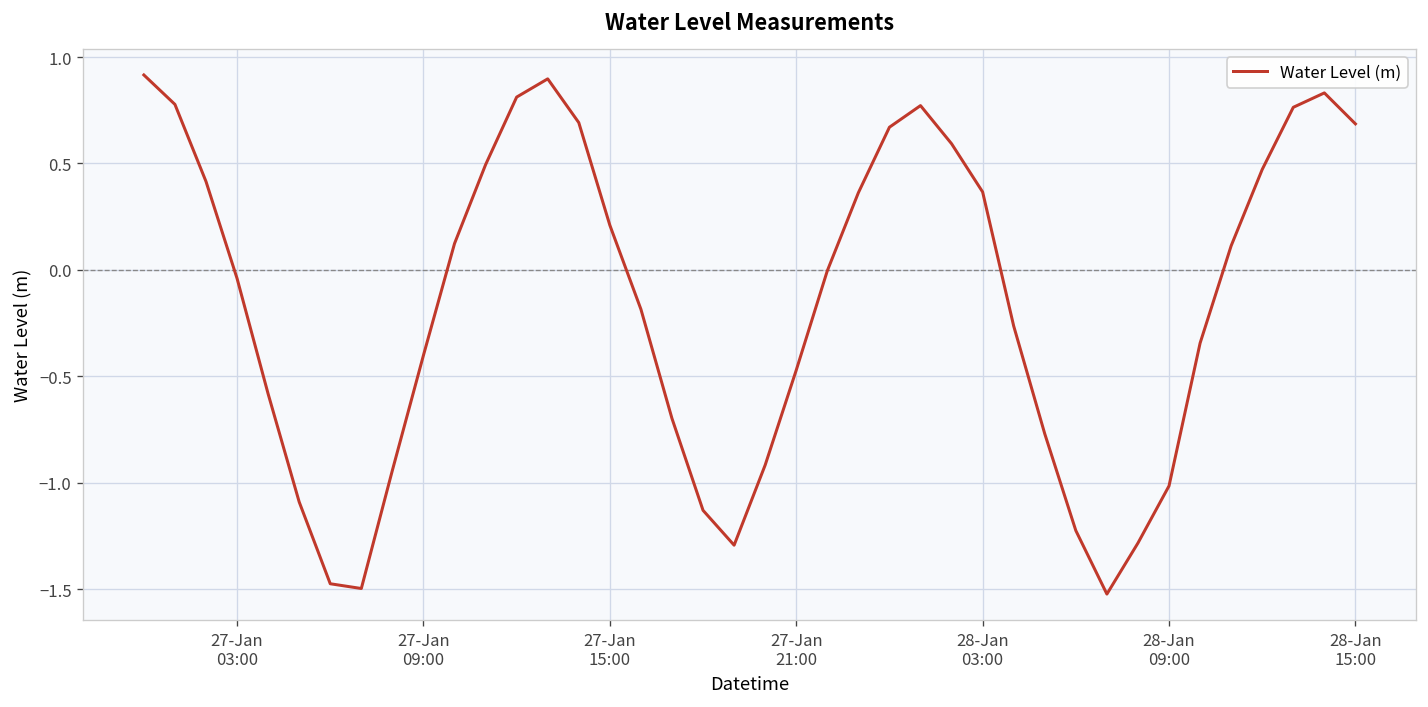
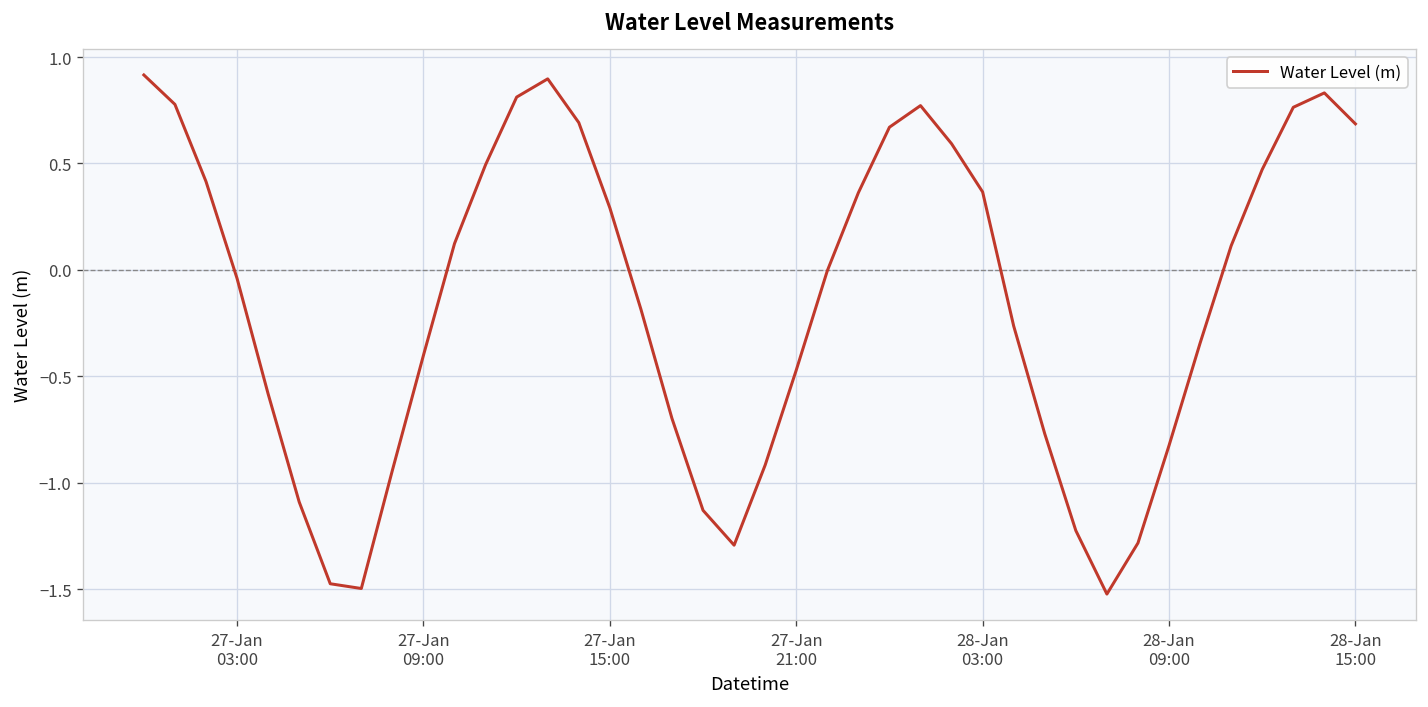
  {
    "27-Jan 03:00": -0.04,
    "27-Jan 09:00": -0.40,
-   "27-Jan 15:00": 0.21,
+   "27-Jan 15:00": 0.29,
    "27-Jan 21:00": -0.47,
    "28-Jan 03:00": 0.37,
-   "28-Jan 09:00": -1.01,
+   "28-Jan 09:00": -0.82,
    "28-Jan 15:00": 0.69
  }
